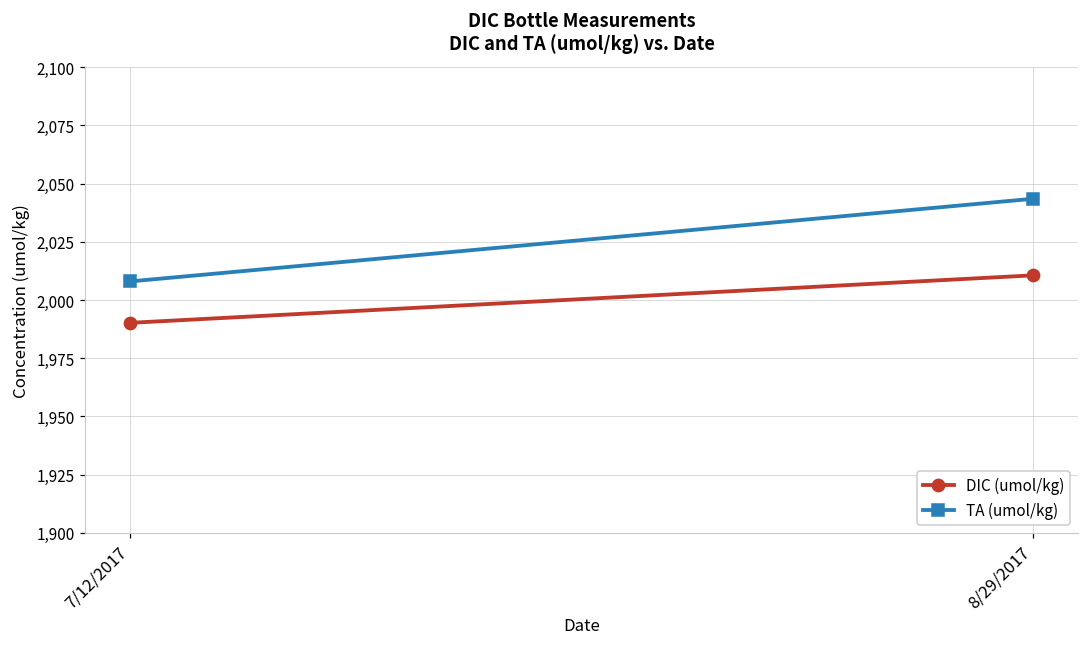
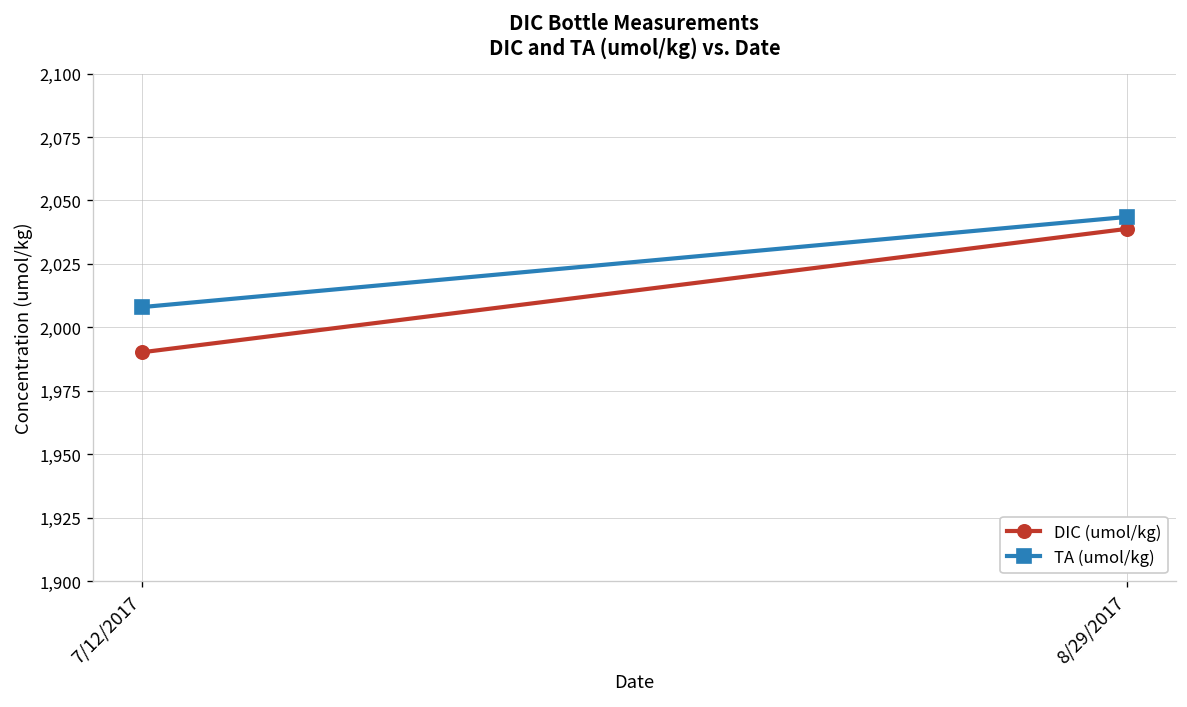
  {
    "DIC (umol/kg)": {
      "7/12/2017": "1,990",
-     "8/29/2017": "2,011"
+     "8/29/2017": "2,039"
    },
    "TA (umol/kg)": {
      "7/12/2017": "2,008",
      "8/29/2017": "2,044"
    }
  }
